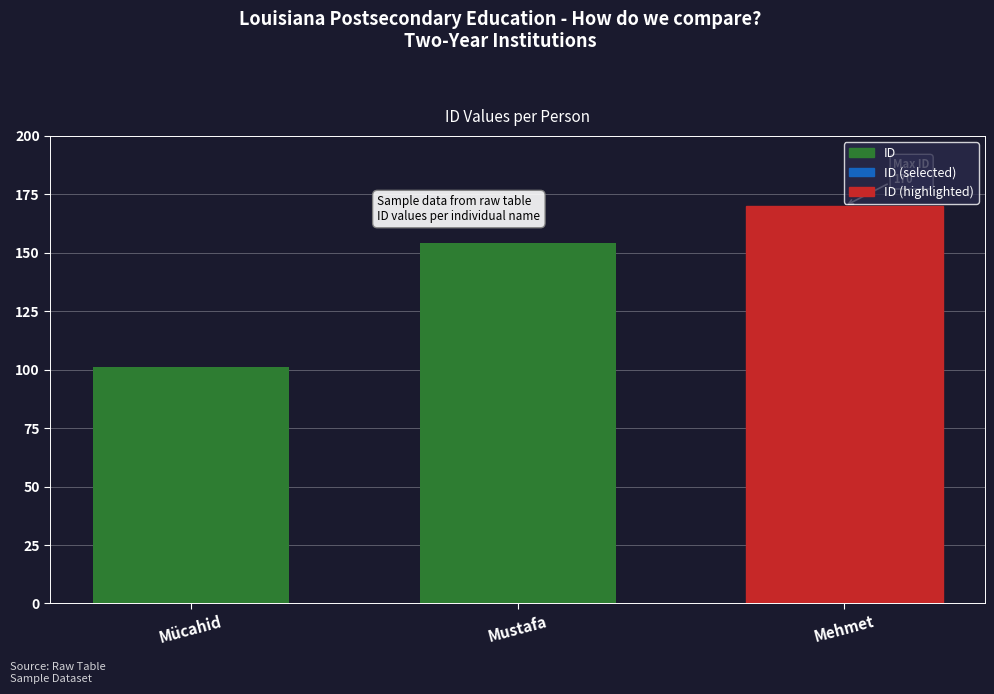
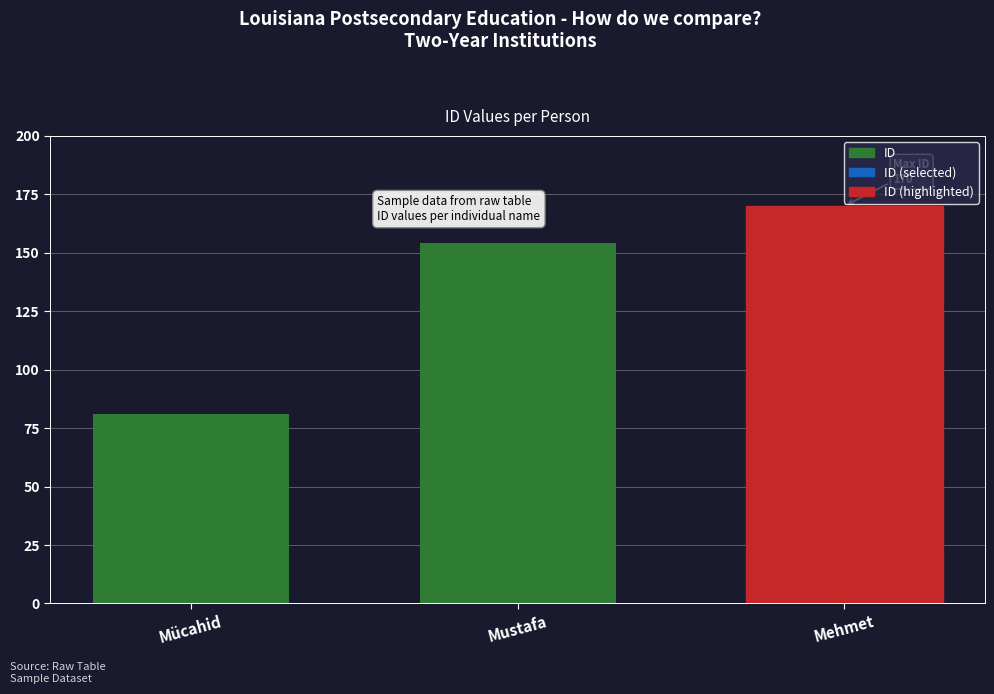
  {
-   "Mücahid": 101,
+   "Mücahid": 81,
    "Mustafa": 154
  }
